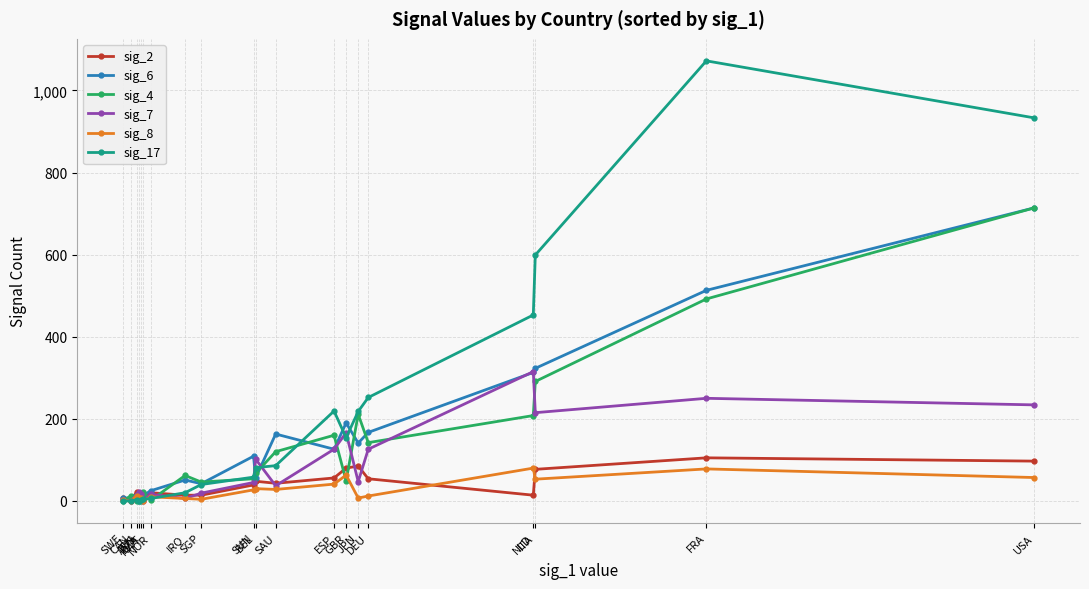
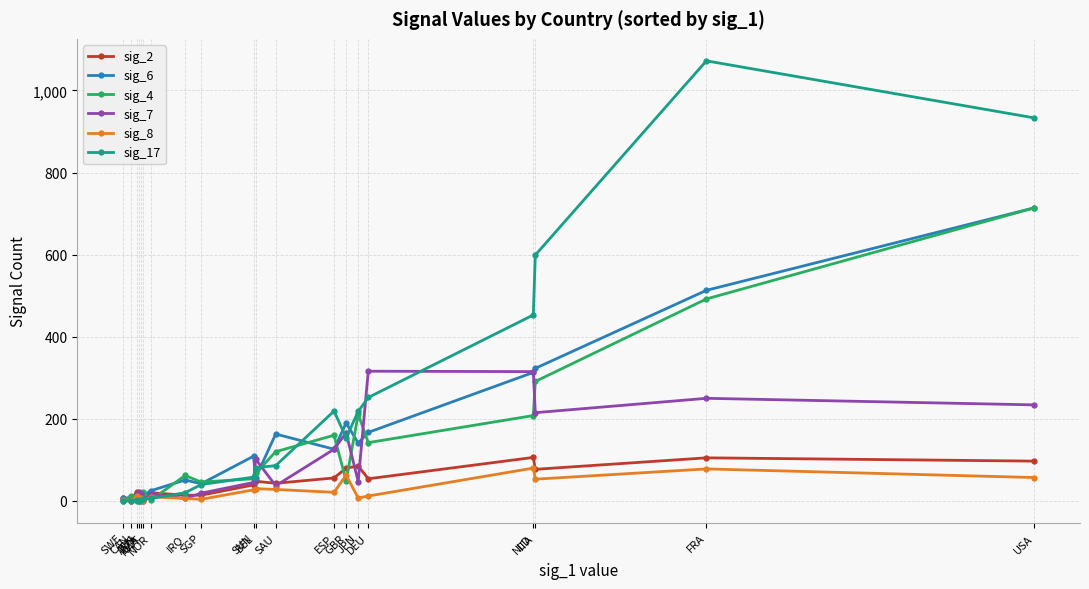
  {
    "sig_2": {
      "ESP": 60,
      "GBR": 80,
      "JPN": 90,
      "DEU": 50,
-     "NLD": 10,
+     "NLD": 110,
      "FRA": 110,
      "USA": 100
    },
    "sig_6": {
      "IRQ": 50,
      "SUN": 110,
      "SAU": 160,
      "GBR": 190,
      "JPN": 140,
      "DEU": 170,
      "ITA": 320,
      "FRA": 510
    },
    "sig_7": {
      "BEL": 100,
      "GBR": 170,
      "JPN": 50,
-     "DEU": 130,
+     "DEU": 320,
      "ITA": 220,
      "FRA": 250,
      "USA": 230
    },
    "sig_8": {
      "SGP": 0,
      "SUN": 30,
      "BEL": 30,
      "SAU": 30,
-     "ESP": 40,
+     "ESP": 20,
      "GBR": 60,
      "JPN": 10,
      "DEU": 10,
      "ITA": 50,
      "FRA": 80,
      "USA": 60
    }
  }
